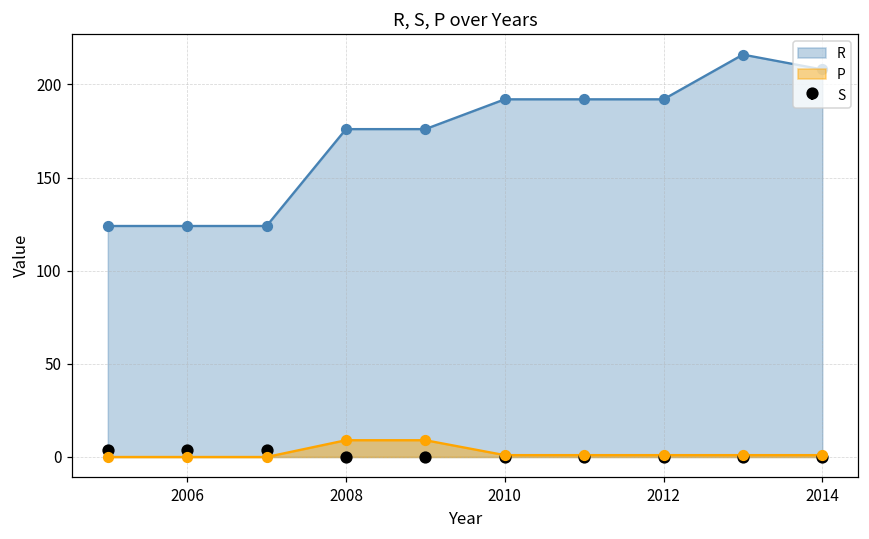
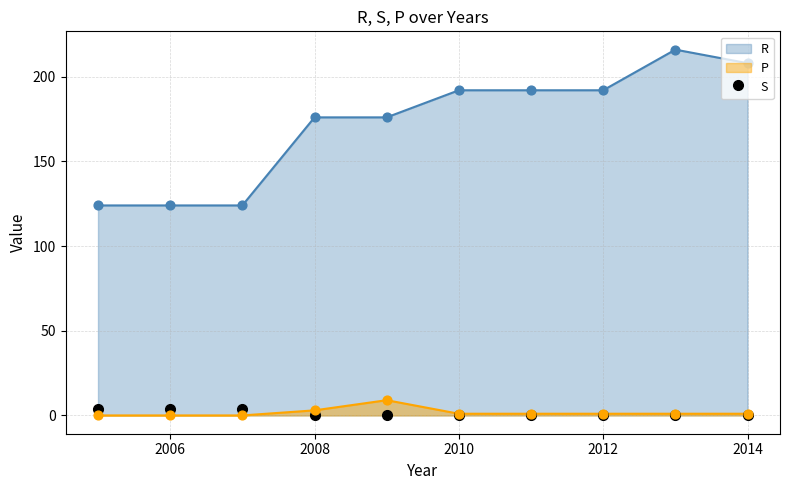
  {
    "P": {
      "2006": 0,
-     "2008": 9
+     "2008": 3
    }
  }
